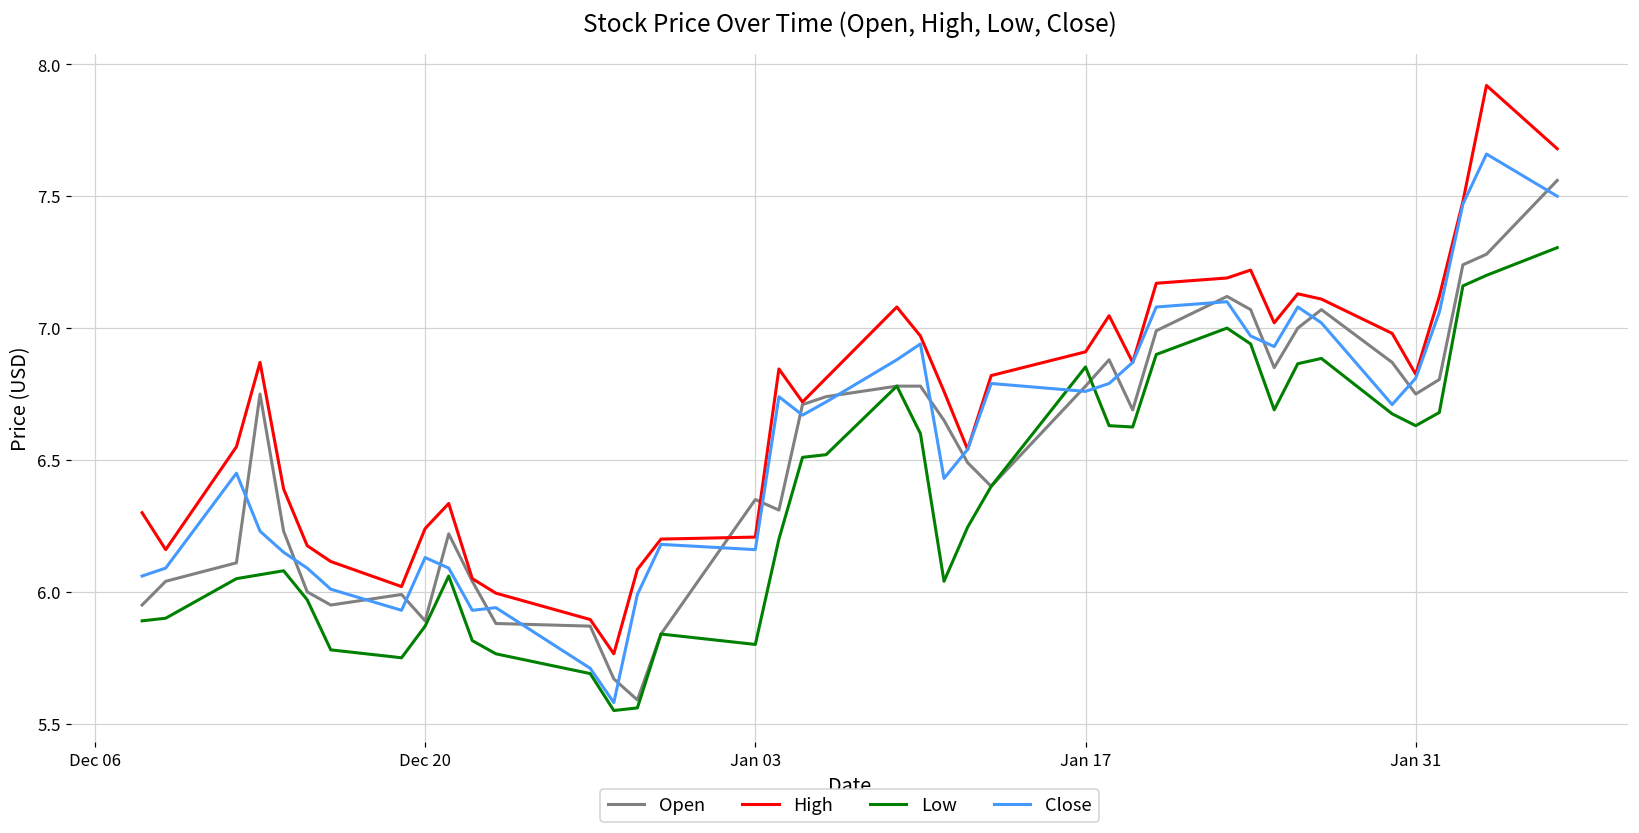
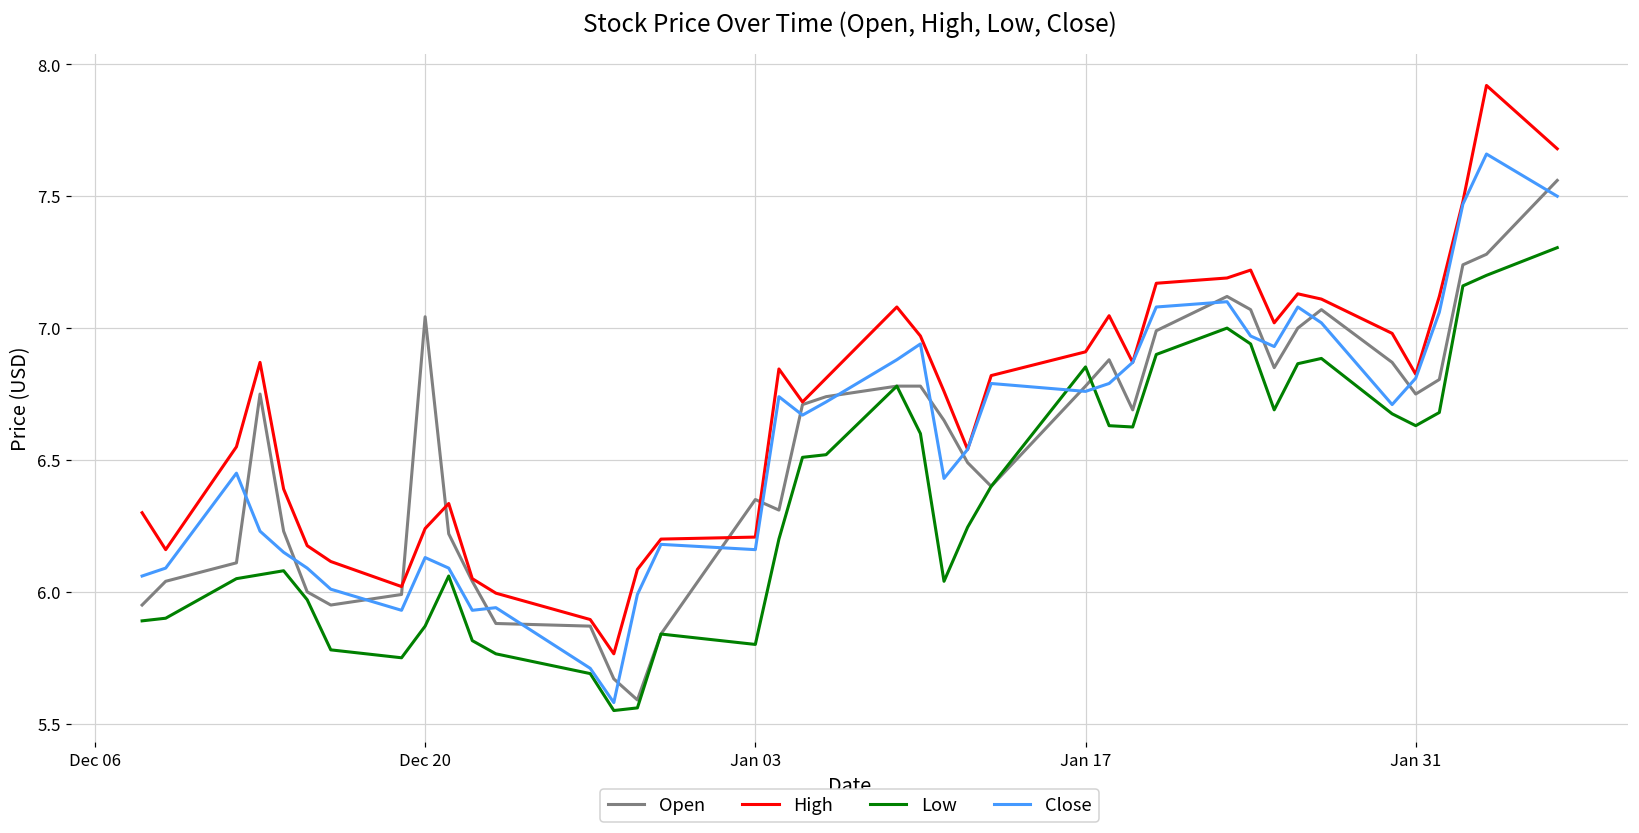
  {
    "Open": {
-     "Dec 20": 5.89,
+     "Dec 20": 7.04,
      "Jan 03": 6.35,
      "Jan 17": 6.78,
      "Jan 31": 6.75
    },
    "High": {
      "Dec 20": 6.24,
      "Jan 03": 6.21,
      "Jan 17": 6.91,
      "Jan 31": 6.82
    },
    "Low": {
      "Dec 20": 5.87,
      "Jan 03": 5.80,
      "Jan 17": 6.85,
      "Jan 31": 6.63
    },
    "Close": {
      "Dec 20": 6.13,
      "Jan 03": 6.16,
      "Jan 17": 6.76,
      "Jan 31": 6.81
    }
  }
